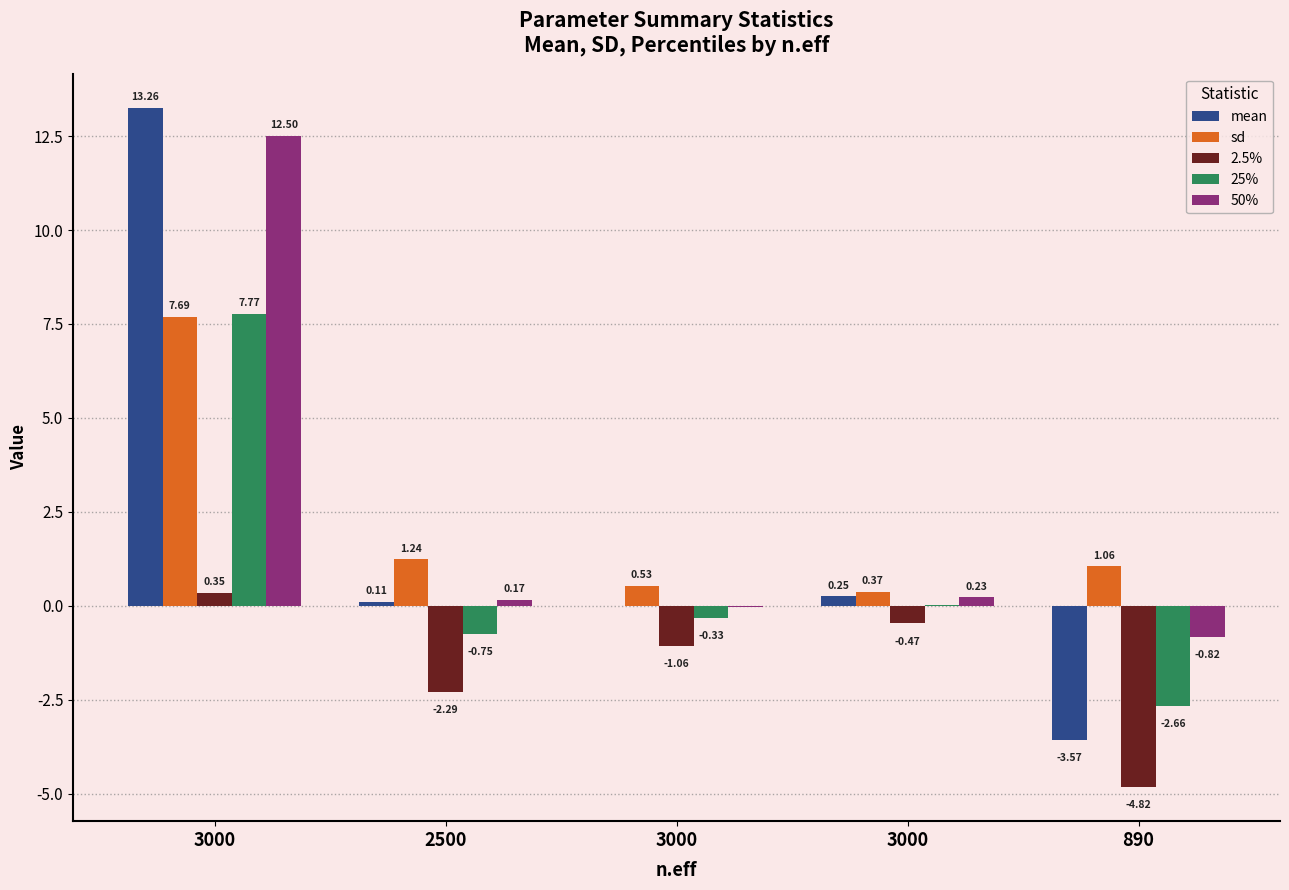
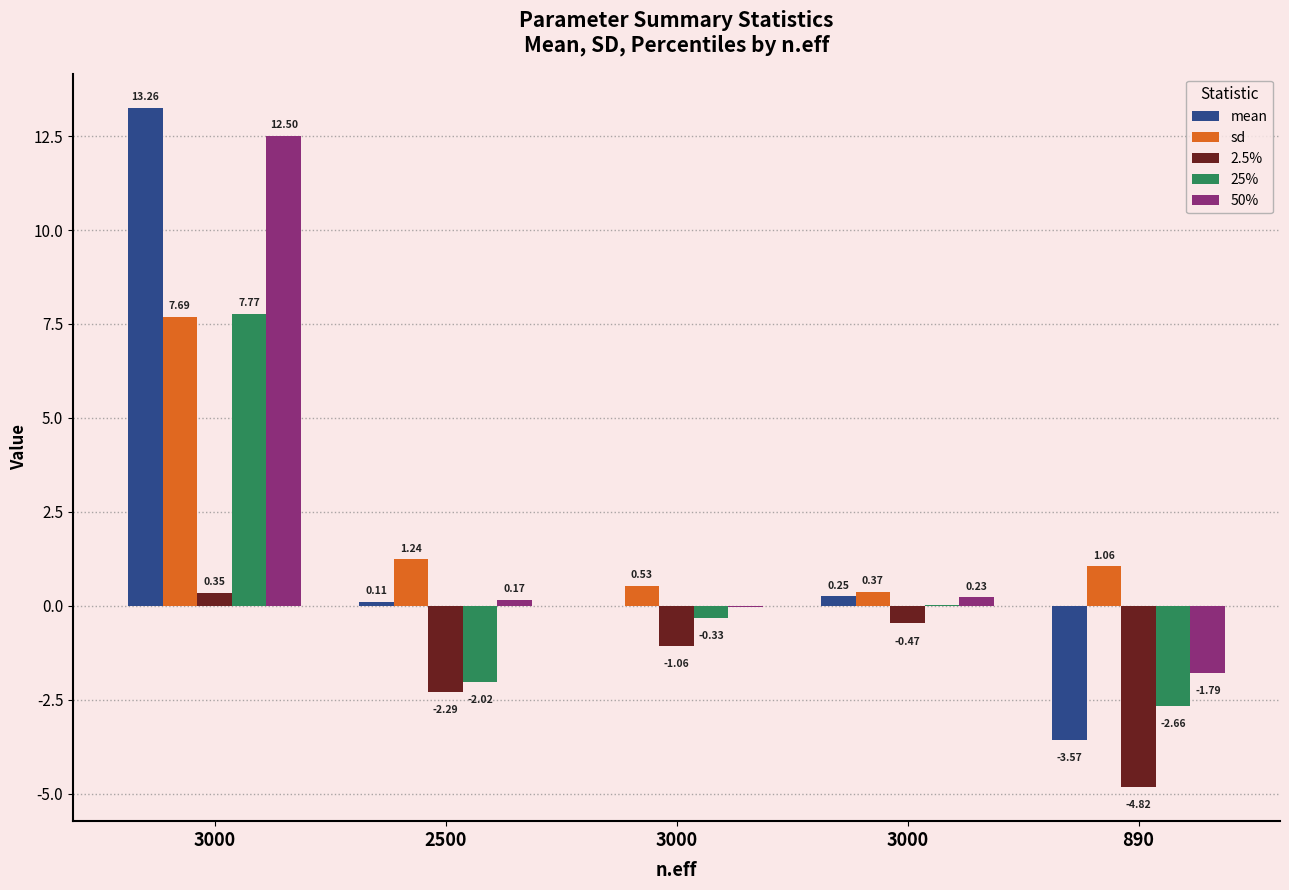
  {
    "mean": {
      "2500": 0.11,
      "890": -3.57
    },
    "sd": {
      "2500": 1.24,
      "890": 1.06
    },
    "2.5%": {
      "2500": -2.29,
      "890": -4.82
    },
    "25%": {
-     "2500": -0.75,
+     "2500": -2.02,
      "890": -2.66
    },
    "50%": {
      "2500": 0.17,
-     "890": -0.82
+     "890": -1.79
    }
  }
